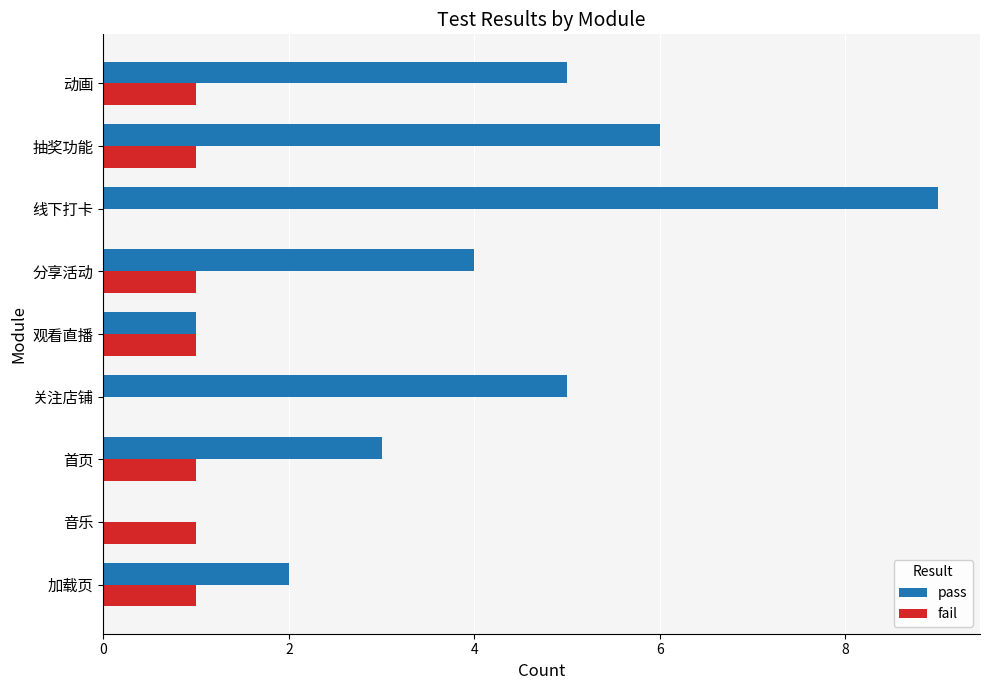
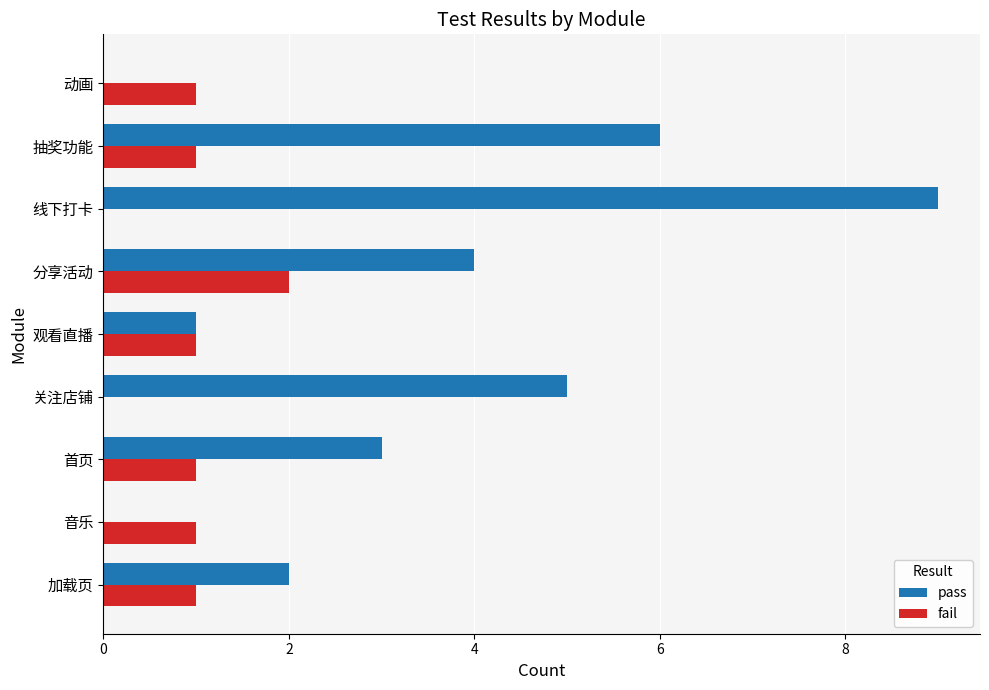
  {
    "pass": {
-     "动画": 5,
+     "动画": 0,
      "抽奖功能": 6,
      "线下打卡": 9,
      "分享活动": 4,
      "观看直播": 1,
      "关注店铺": 5,
      "首页": 3,
      "音乐": 0,
      "加载页": 2
    },
    "fail": {
      "动画": 1,
      "抽奖功能": 1,
      "线下打卡": 0,
-     "分享活动": 1,
+     "分享活动": 2,
      "观看直播": 1,
      "关注店铺": 0,
      "首页": 1,
      "音乐": 1,
      "加载页": 1
    }
  }
